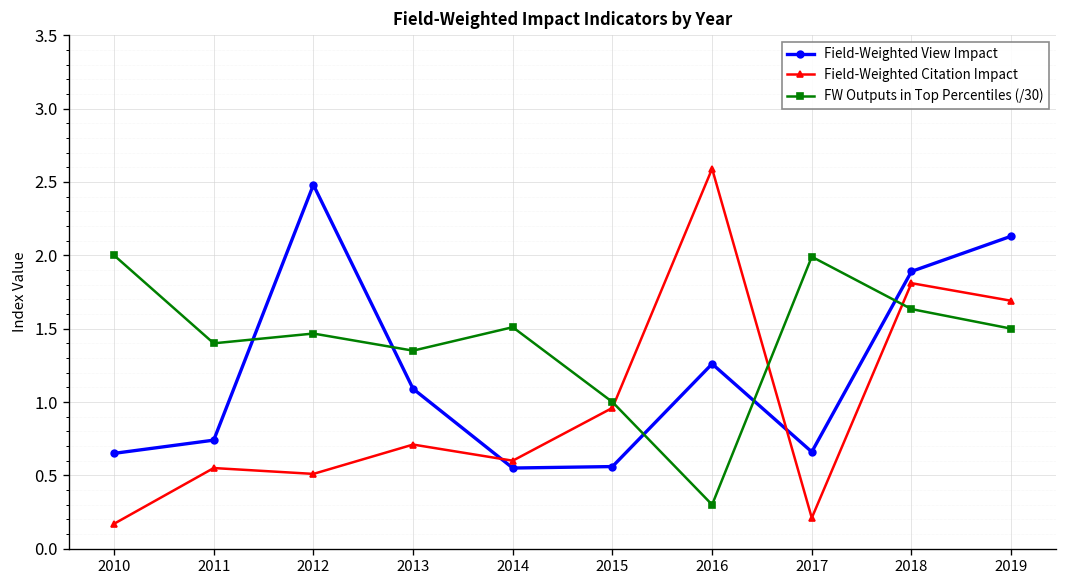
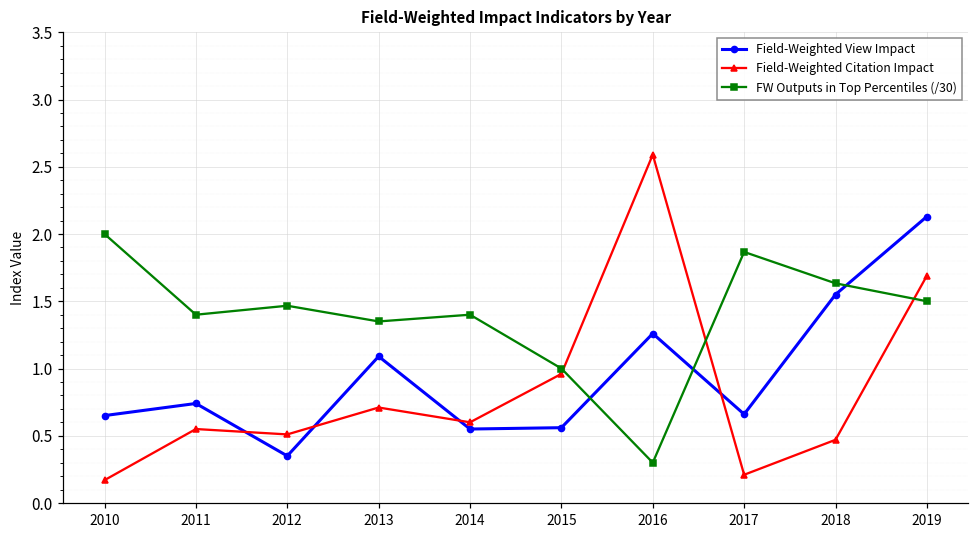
  {
    "Field-Weighted View Impact": {
      "2010": 0.65,
      "2011": 0.74,
-     "2012": 2.48,
+     "2012": 0.35,
      "2013": 1.09,
      "2014": 0.55,
      "2015": 0.56,
      "2016": 1.26,
      "2017": 0.66,
-     "2018": 1.89,
+     "2018": 1.55,
      "2019": 2.13
    },
    "Field-Weighted Citation Impact": {
      "2010": 0.17,
      "2011": 0.55,
      "2012": 0.51,
      "2013": 0.71,
      "2014": 0.60,
      "2015": 0.96,
      "2016": 2.59,
      "2017": 0.21,
-     "2018": 1.81,
+     "2018": 0.47,
      "2019": 1.69
    },
    "FW Outputs in Top Percentiles (/30)": {
      "2010": 2.00,
      "2011": 1.40,
      "2012": 1.47,
      "2013": 1.35,
-     "2014": 1.51,
+     "2014": 1.40,
      "2015": 1.00,
      "2016": 0.30,
-     "2017": 1.99,
+     "2017": 1.87,
      "2018": 1.63,
      "2019": 1.50
    }
  }
